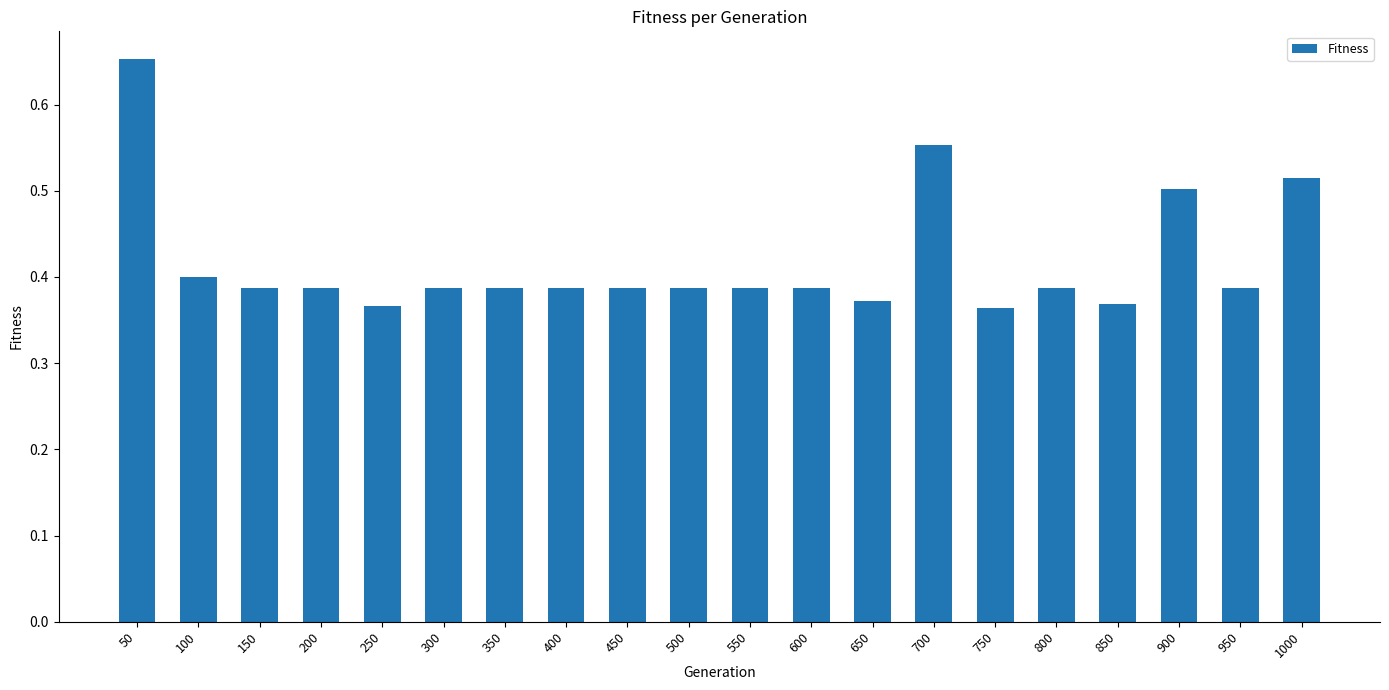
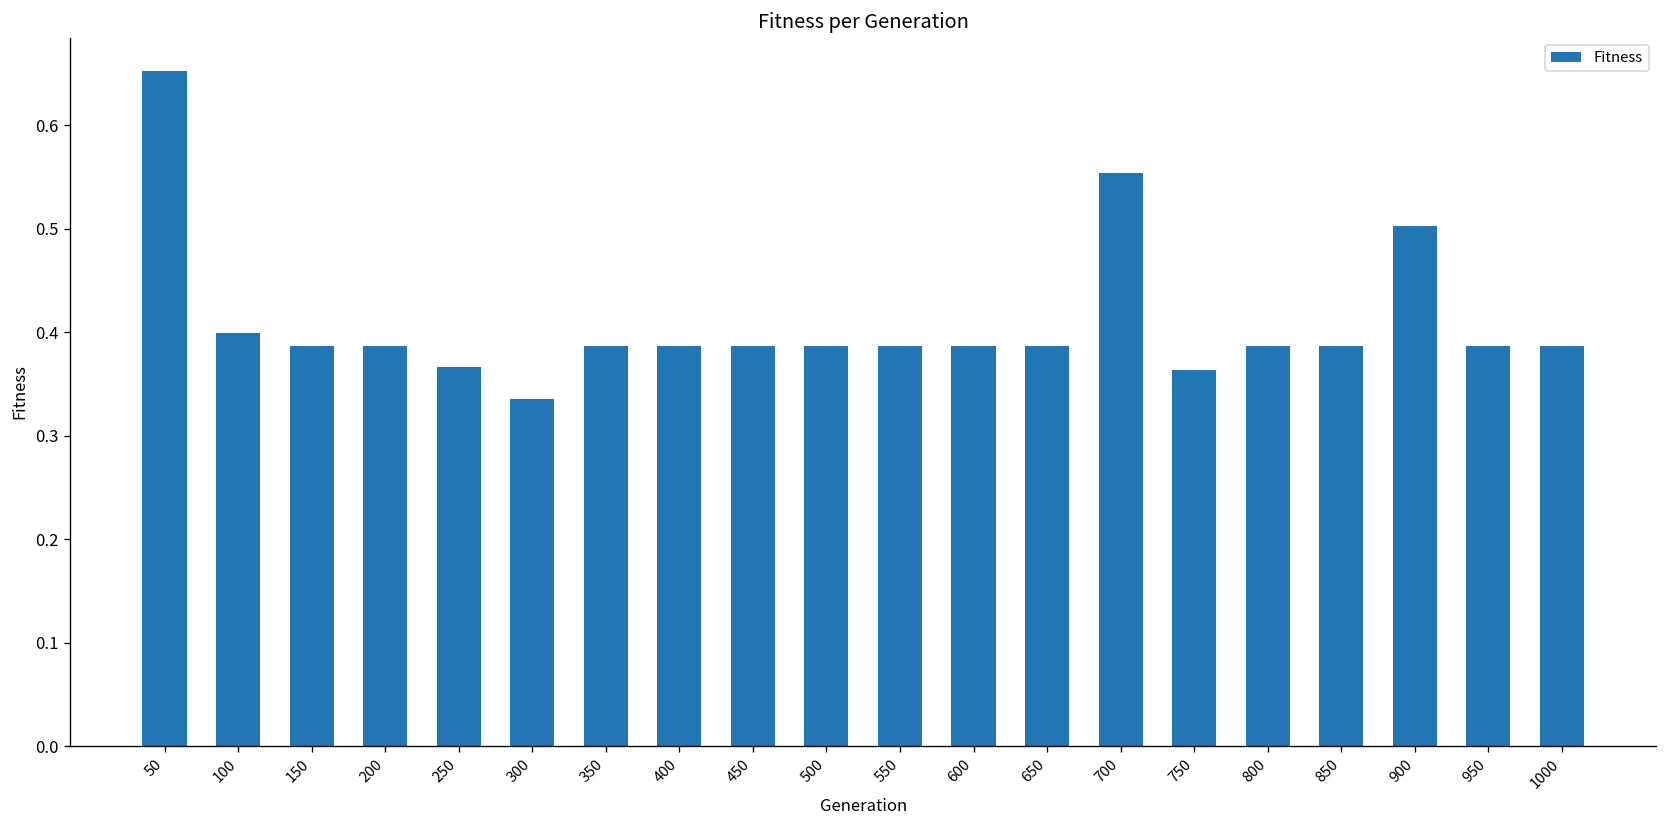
  {
    "50": 0.65,
    "100": 0.40,
    "150": 0.39,
    "200": 0.39,
    "250": 0.37,
-   "300": 0.39,
+   "300": 0.34,
    "350": 0.39,
    "400": 0.39,
    "450": 0.39,
    "500": 0.39,
    "550": 0.39,
    "600": 0.39,
-   "650": 0.37,
+   "650": 0.39,
    "700": 0.55,
    "750": 0.36,
    "800": 0.39,
-   "850": 0.37,
+   "850": 0.39,
    "900": 0.50,
    "950": 0.39,
-   "1000": 0.51
+   "1000": 0.39
  }
